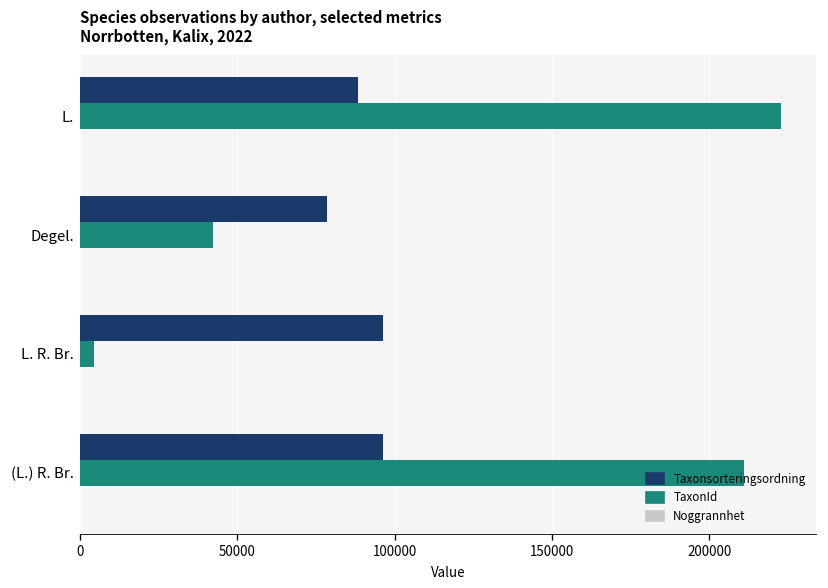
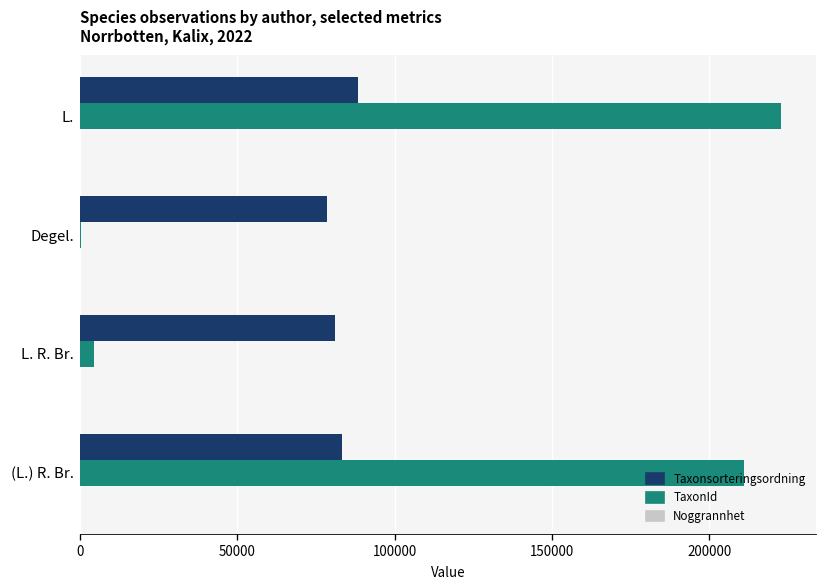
  {
    "Taxonsorteringsordning": {
      "L.": 88000,
      "Degel.": 78000,
-     "L. R. Br.": 96000,
-     "(L.) R. Br.": 96000
+     "L. R. Br.": 81000,
+     "(L.) R. Br.": 83000
    },
    "TaxonId": {
      "L.": 223000,
-     "Degel.": 42000,
+     "Degel.": 0,
      "L. R. Br.": 4000,
      "(L.) R. Br.": 211000
    }
  }
